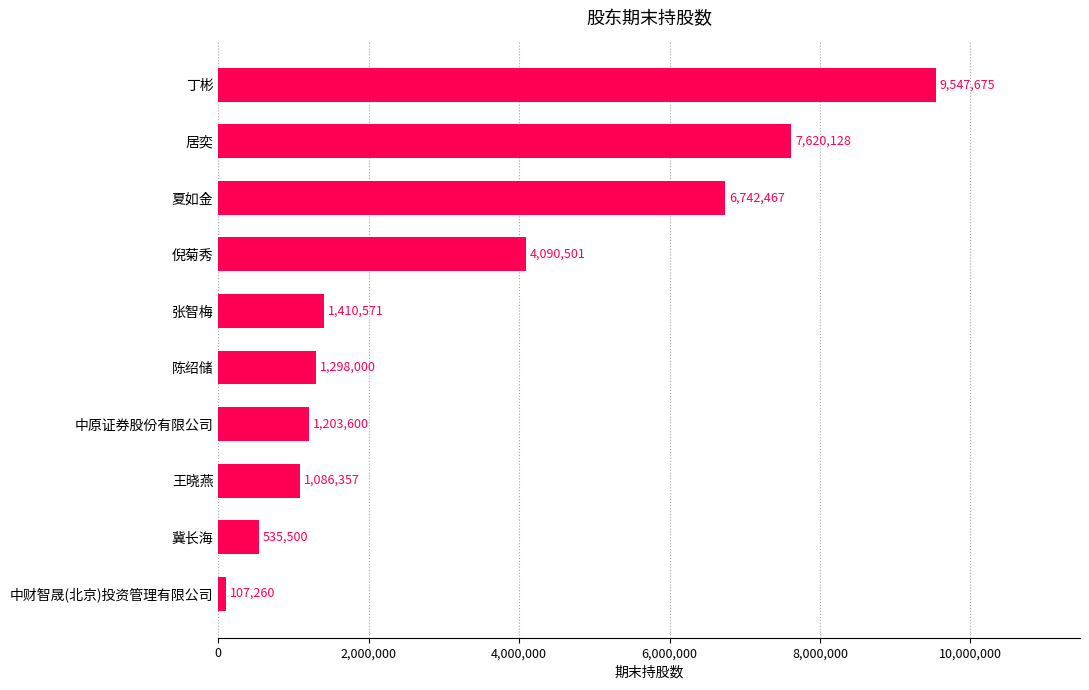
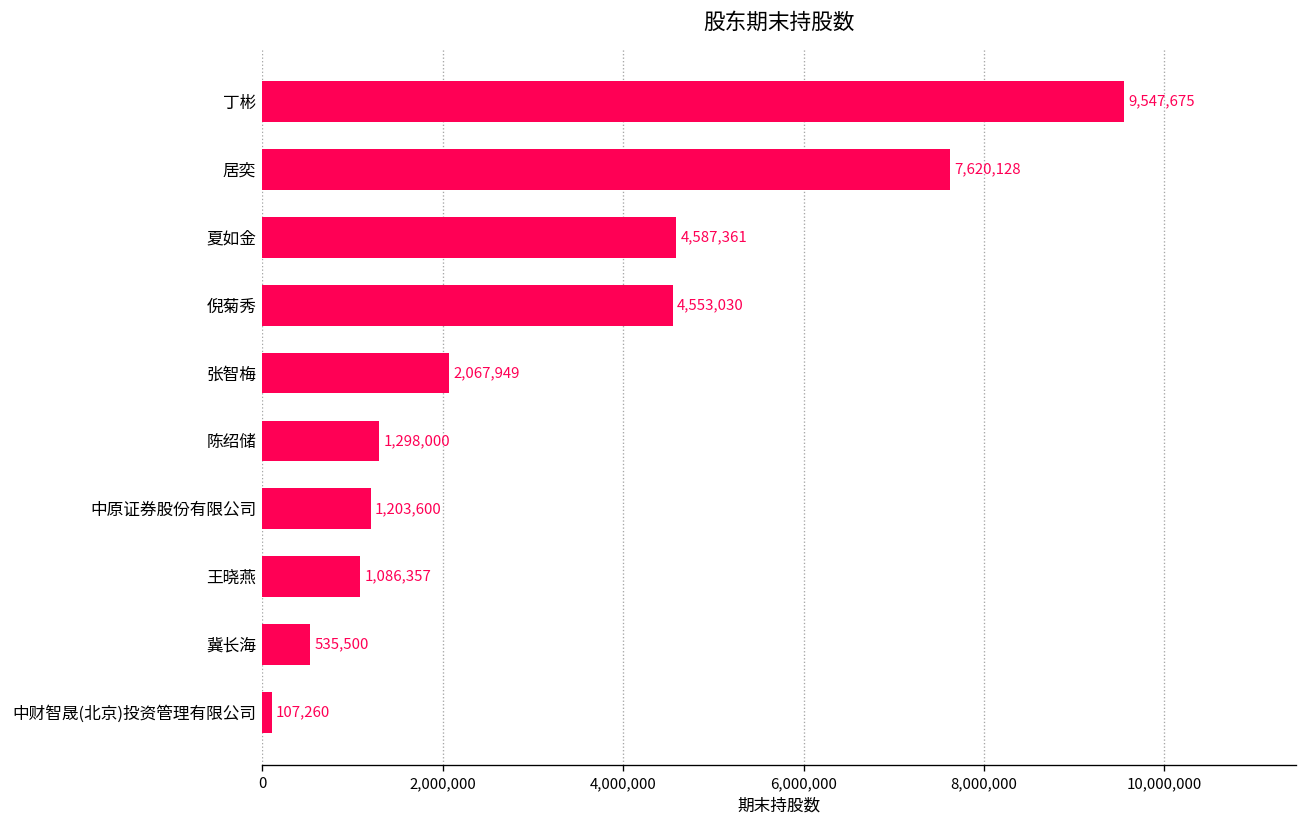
  {
    "丁彬": "9,547,675",
    "居奕": "7,620,128",
-   "夏如金": "6,742,467",
-   "倪菊秀": "4,090,501",
-   "张智梅": "1,410,571",
+   "夏如金": "4,587,361",
+   "倪菊秀": "4,553,030",
+   "张智梅": "2,067,949",
    "陈绍储": "1,298,000",
    "中原证券股份有限公司": "1,203,600",
    "王晓燕": "1,086,357",
    "冀长海": "535,500",
    "中财智晟(北京)投资管理有限公司": "107,260"
  }
